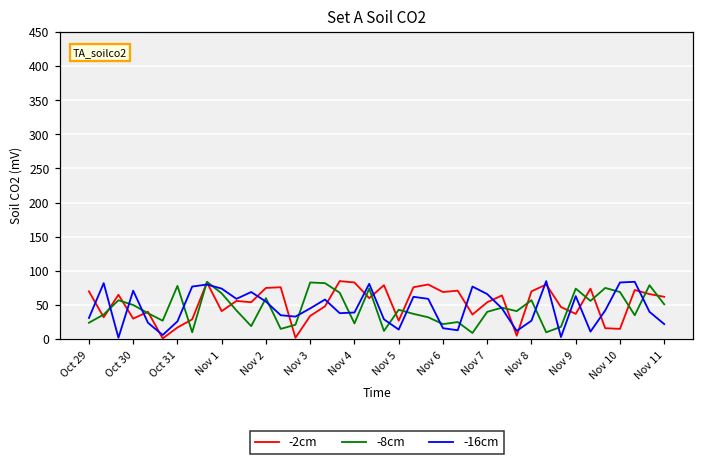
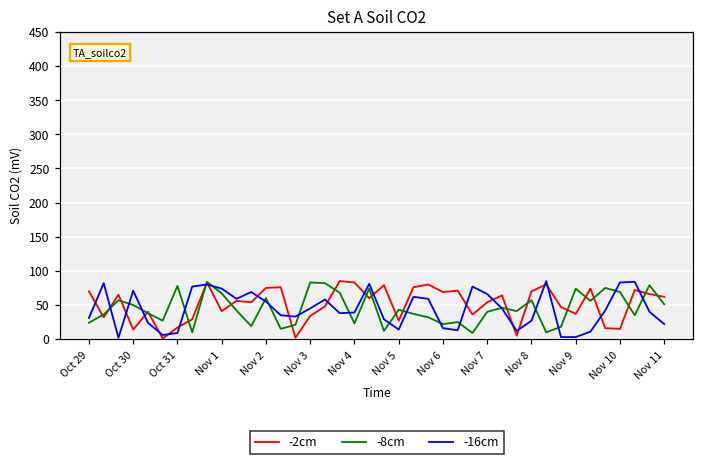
  {
    "-2cm": {
      "Oct 29": 70,
-     "Oct 30": 30,
+     "Oct 30": 10,
      "Oct 31": 20,
      "Nov 1": 40,
      "Nov 2": 80,
      "Nov 3": 30,
      "Nov 4": 80,
      "Nov 5": 30,
      "Nov 6": 70,
      "Nov 7": 50,
      "Nov 8": 70,
      "Nov 9": 40,
      "Nov 10": 20,
      "Nov 11": 60
    },
    "-8cm": {
      "Oct 29": 20,
      "Oct 30": 50,
      "Oct 31": 80,
      "Nov 1": 70,
      "Nov 2": 60,
      "Nov 3": 80,
      "Nov 4": 20,
      "Nov 5": 40,
      "Nov 6": 20,
      "Nov 7": 40,
      "Nov 8": 60,
      "Nov 9": 70,
      "Nov 10": 70,
      "Nov 11": 50
    },
    "-16cm": {
      "Oct 29": 30,
      "Oct 30": 70,
-     "Oct 31": 30,
+     "Oct 31": 10,
      "Nov 1": 70,
      "Nov 2": 60,
      "Nov 3": 50,
      "Nov 4": 40,
      "Nov 5": 10,
      "Nov 6": 20,
      "Nov 7": 70,
      "Nov 8": 30,
-     "Nov 9": 60,
+     "Nov 9": 0,
      "Nov 10": 80,
      "Nov 11": 20
    }
  }
